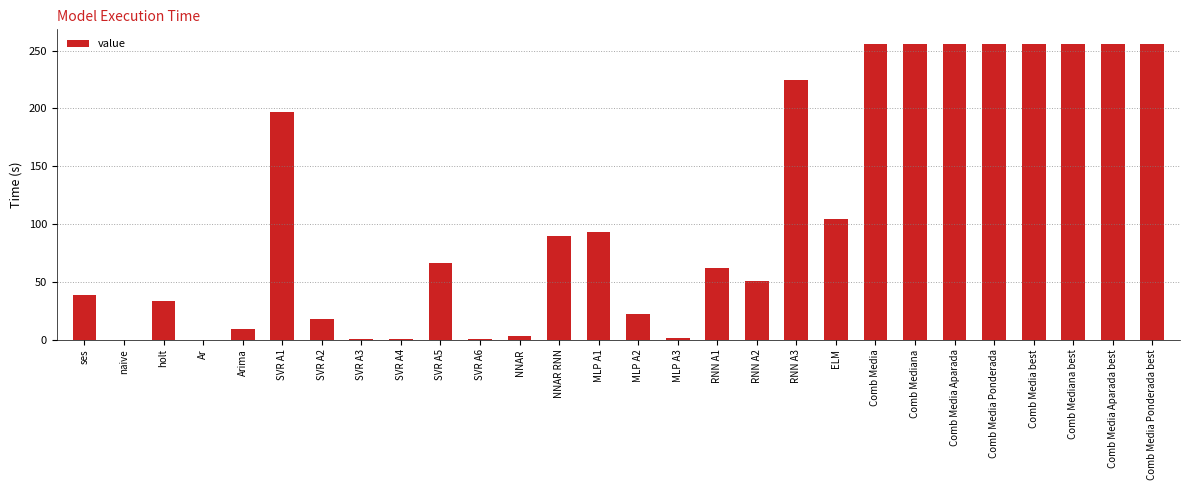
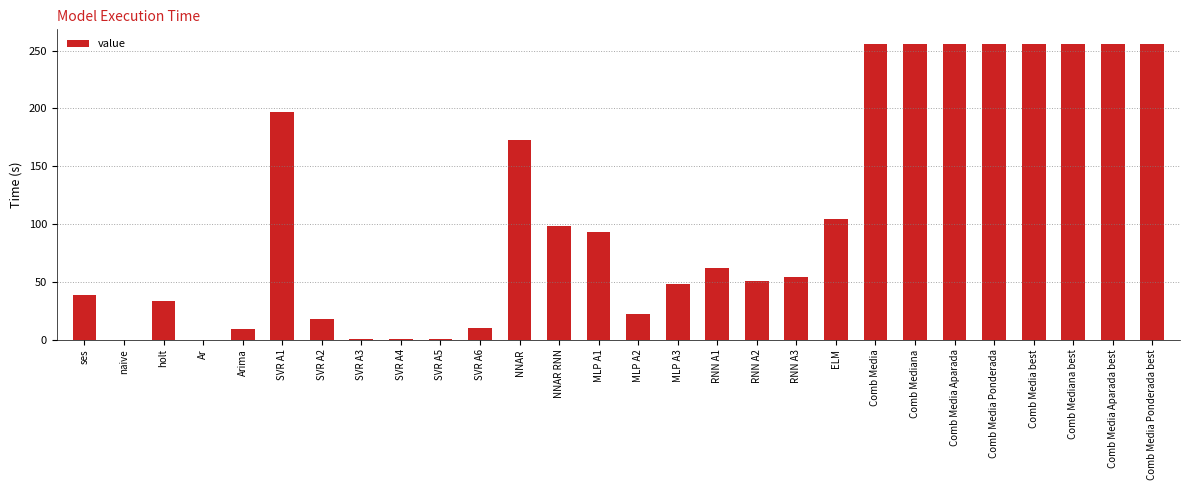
  {
    "ses": 38,
    "holt": 34,
    "Arima": 9,
    "SVR A1": 197,
    "SVR A2": 18,
-   "SVR A5": 66,
-   "SVR A6": 1,
-   "NNAR": 3,
-   "NNAR RNN": 90,
+   "SVR A5": 1,
+   "SVR A6": 10,
+   "NNAR": 173,
+   "NNAR RNN": 98,
    "MLP A1": 93,
    "MLP A2": 22,
-   "MLP A3": 1,
+   "MLP A3": 48,
    "RNN A1": 62,
    "RNN A2": 51,
-   "RNN A3": 224,
+   "RNN A3": 54,
    "ELM": 105,
    "Comb Media": 256,
    "Comb Mediana": 256,
    "Comb Media Aparada": 256,
    "Comb Media Ponderada": 256,
    "Comb Media best": 256,
    "Comb Mediana best": 256,
    "Comb Media Aparada best": 256,
    "Comb Media Ponderada best": 256
  }
